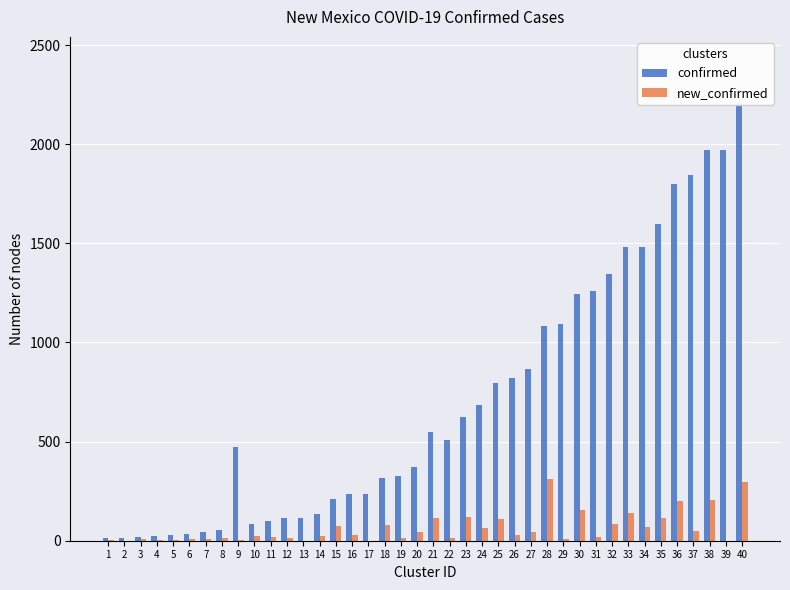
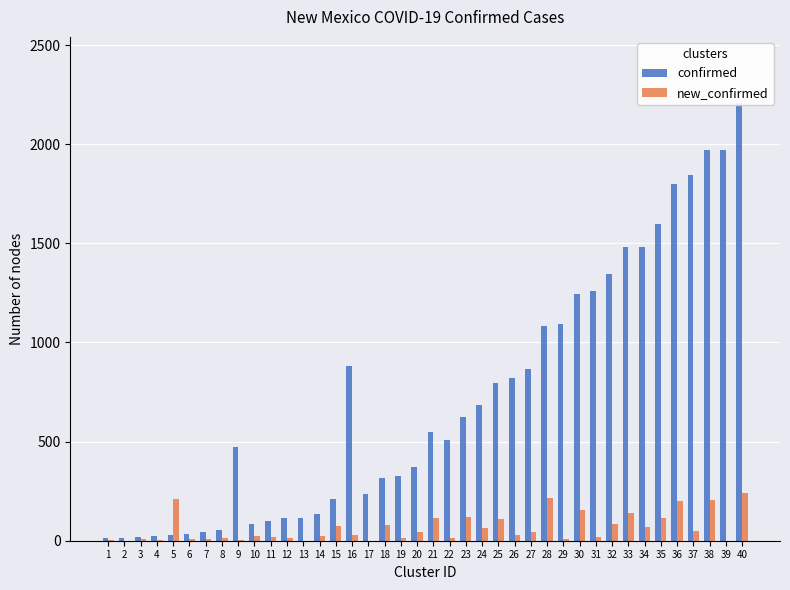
  {
    "confirmed": {
      "1": 10,
      "2": 10,
      "3": 20,
      "4": 20,
      "5": 30,
      "6": 40,
      "7": 40,
      "8": 60,
      "9": 470,
      "10": 80,
      "11": 100,
      "12": 110,
      "13": 110,
      "14": 140,
      "15": 210,
-     "16": 240,
+     "16": 880,
      "17": 240,
      "18": 320,
      "19": 330,
      "20": 370,
      "21": 550,
      "22": 510,
      "23": 620,
      "24": 690,
      "25": 790,
      "26": 820,
      "27": 870,
      "28": 1080,
      "29": 1090,
      "30": 1250,
      "31": 1260,
      "32": 1350,
      "33": 1480,
      "34": 1480,
      "35": 1600,
      "36": 1800,
      "37": 1850,
      "38": 1970,
      "39": 1970
    },
    "new_confirmed": {
      "2": 0,
-     "5": 10,
+     "5": 210,
      "8": 10,
      "10": 30,
      "11": 20,
      "12": 10,
      "13": 0,
      "14": 20,
      "15": 70,
      "16": 30,
      "17": 0,
      "18": 80,
      "20": 50,
      "21": 120,
      "22": 20,
      "23": 120,
      "24": 60,
      "25": 110,
      "26": 30,
      "27": 40,
-     "28": 310,
+     "28": 220,
      "30": 150,
      "31": 20,
      "32": 80,
      "33": 140,
      "34": 70,
      "35": 110,
      "36": 200,
      "37": 50,
      "38": 210,
      "39": 0,
-     "40": 300
+     "40": 240
    }
  }
